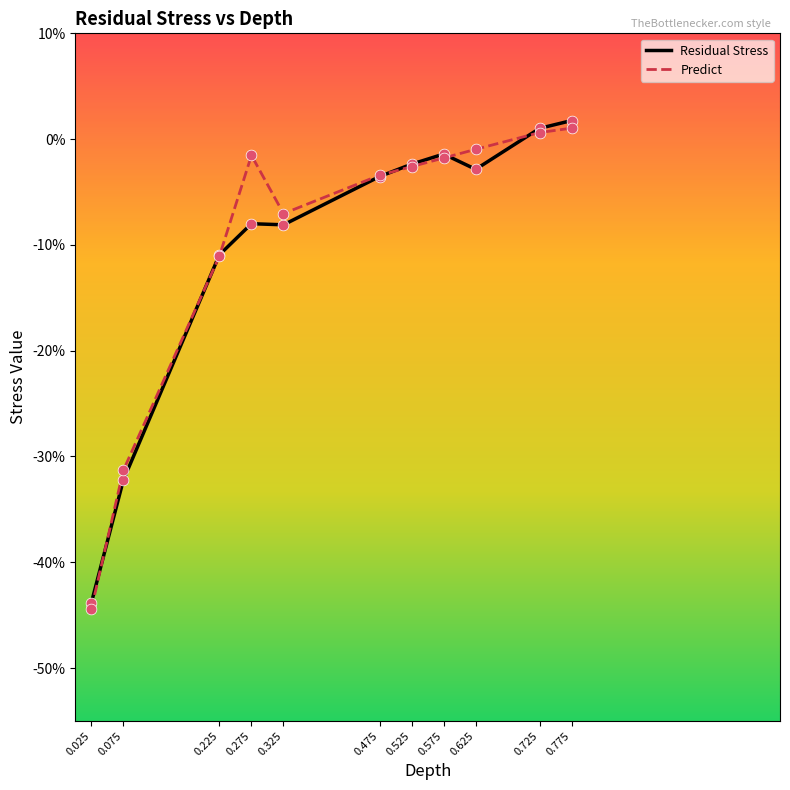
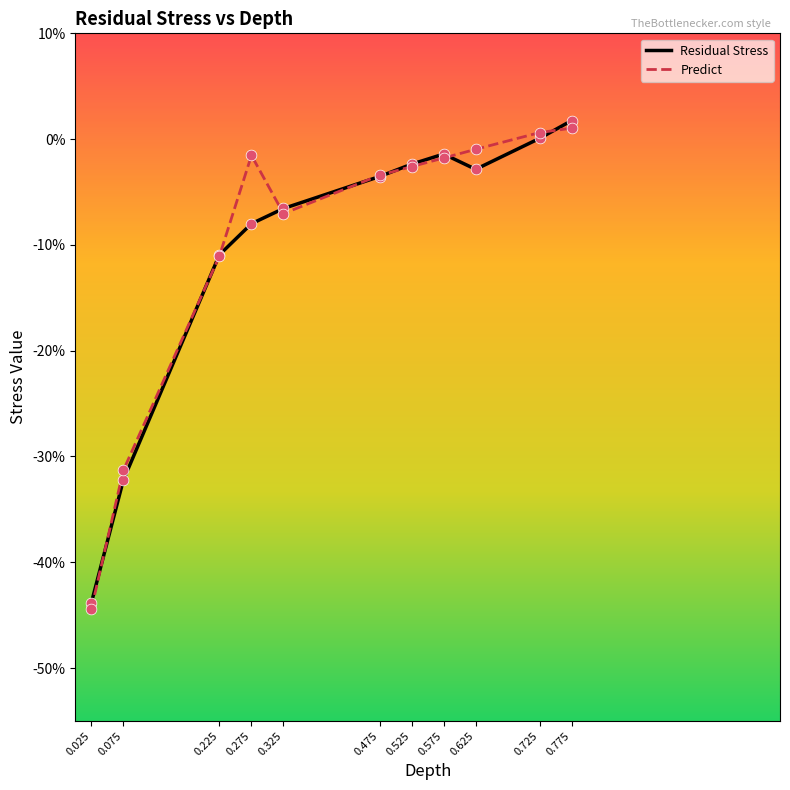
  {
    "Residual Stress": {
      "0.025": "-43.9%",
      "0.075": "-32.2%",
      "0.275": "-8.0%",
-     "0.325": "-8.1%",
+     "0.325": "-6.6%",
      "0.575": "-1.4%",
      "0.625": "-2.9%",
-     "0.725": "1.0%",
+     "0.725": "0.1%",
      "0.775": "1.8%"
    },
    "Predict": {
      "0.025": "-44.4%",
      "0.075": "-31.3%",
      "0.275": "-1.5%",
      "0.325": "-7.0%",
      "0.575": "-1.8%",
      "0.625": "-1.0%",
      "0.725": "0.6%",
      "0.775": "1.0%"
    }
  }
